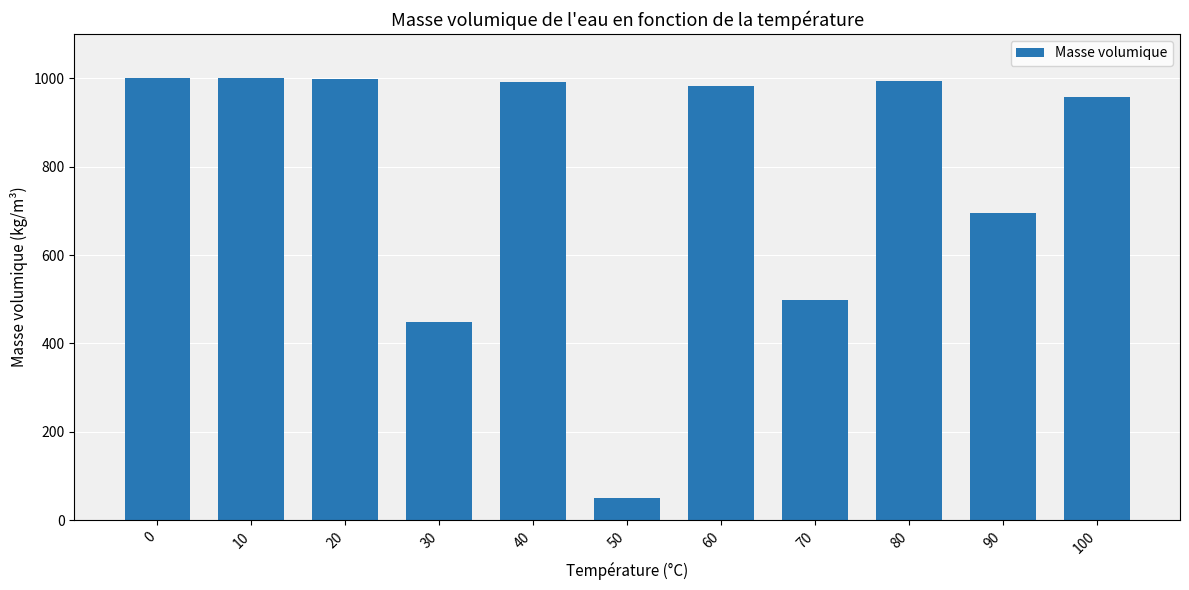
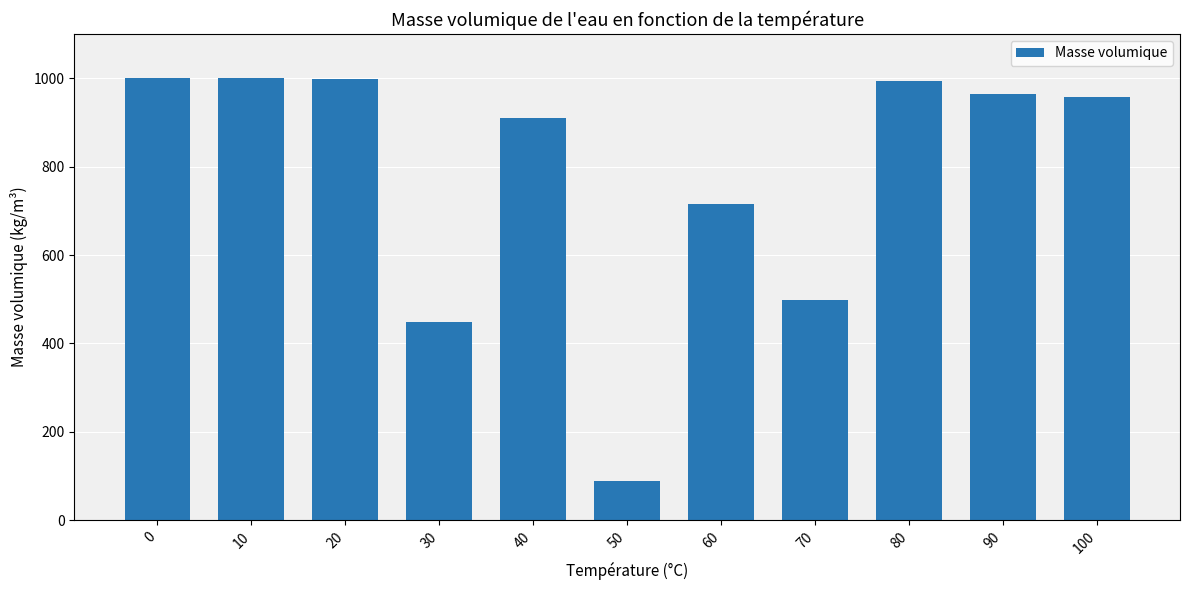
  {
    "0": 1000,
    "10": 1000,
    "20": 1000,
    "30": 450,
-   "40": 990,
-   "50": 50,
-   "60": 980,
+   "40": 910,
+   "50": 90,
+   "60": 720,
    "70": 500,
    "80": 990,
-   "90": 690,
+   "90": 970,
    "100": 960
  }
